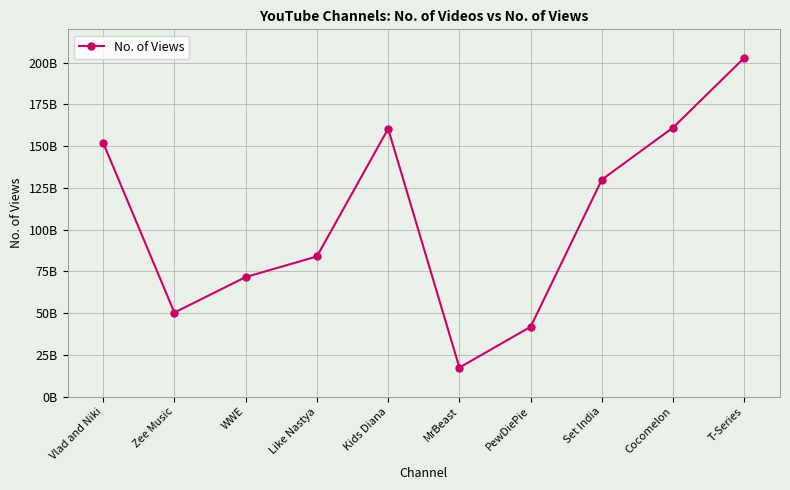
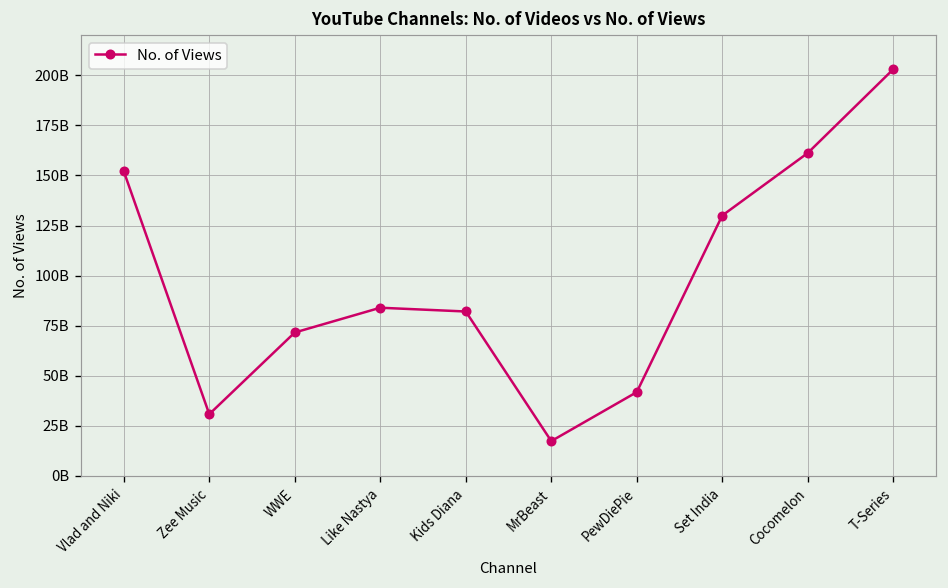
  {
    "Vlad and Niki": 152000000000,
-   "Zee Music": 50000000000,
+   "Zee Music": 31000000000,
    "WWE": 72000000000,
    "Like Nastya": 84000000000,
-   "Kids Diana": 160000000000,
+   "Kids Diana": 82000000000,
    "MrBeast": 17000000000,
    "PewDiePie": 42000000000,
    "Set India": 130000000000,
    "Cocomelon": 161000000000,
    "T-Series": 203000000000
  }
